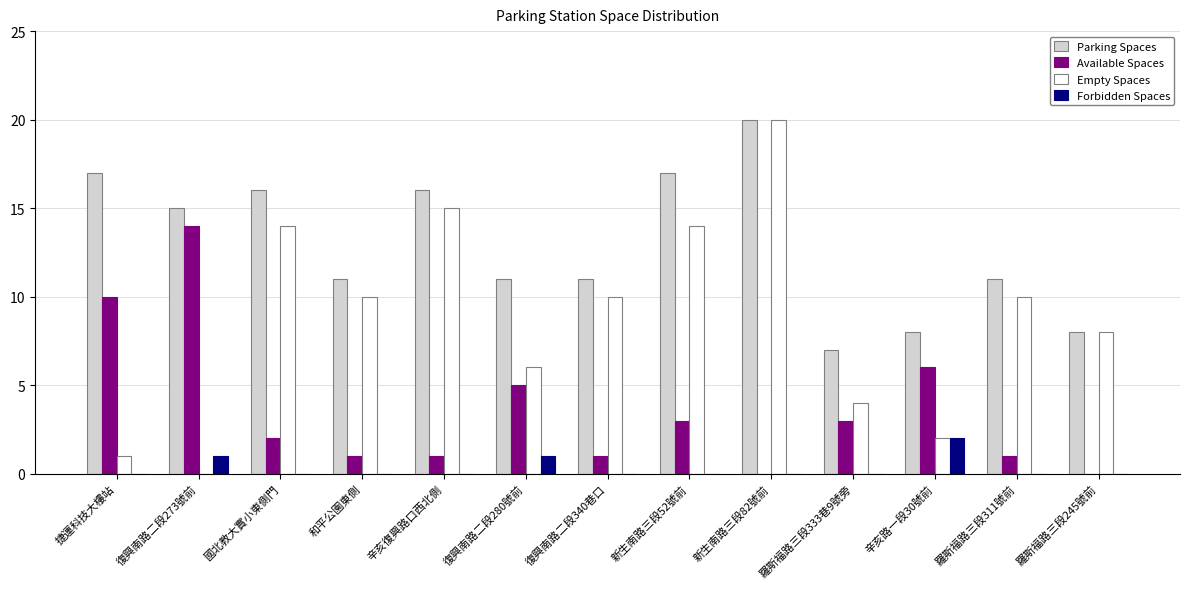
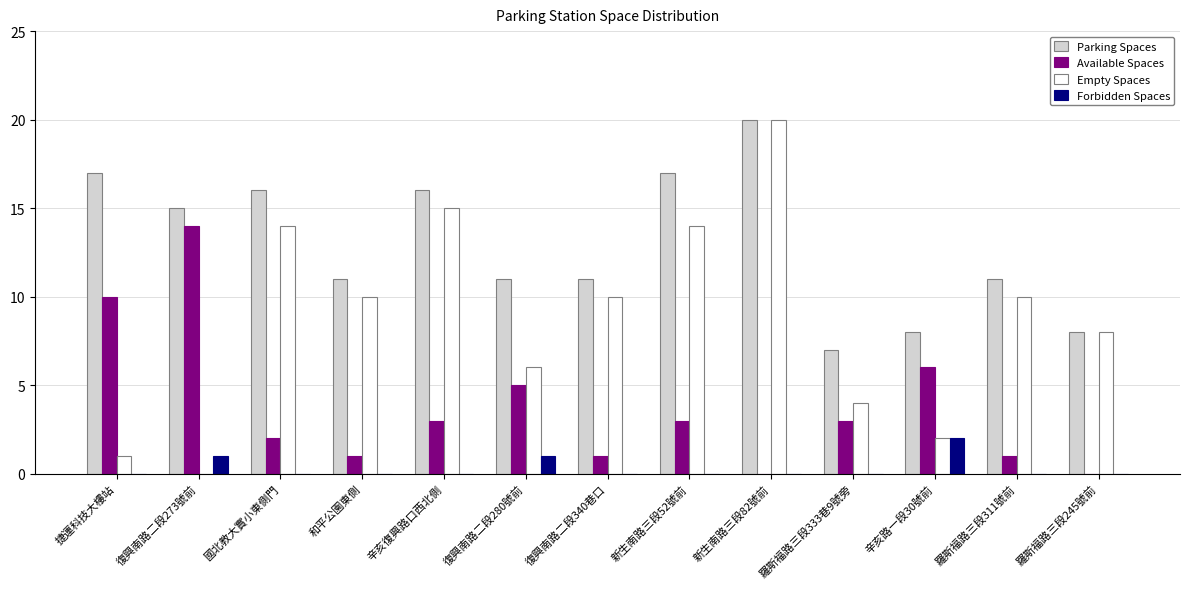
  {
    "Parking Spaces": {
      "捷運科技大樓站": 17,
      "復興南路二段273號前": 15,
      "國北教大實小東側門": 16,
      "和平公園東側": 11,
      "辛亥復興路口西北側": 16,
      "復興南路二段280號前": 11,
      "復興南路二段340巷口": 11,
      "新生南路三段52號前": 17,
      "新生南路三段82號前": 20,
      "羅斯福路三段333巷9號旁": 7,
      "辛亥路一段30號前": 8,
      "羅斯福路三段311號前": 11,
      "羅斯福路三段245號前": 8
    },
    "Available Spaces": {
      "捷運科技大樓站": 10,
      "復興南路二段273號前": 14,
      "國北教大實小東側門": 2,
      "和平公園東側": 1,
-     "辛亥復興路口西北側": 1,
+     "辛亥復興路口西北側": 3,
      "復興南路二段280號前": 5,
      "復興南路二段340巷口": 1,
      "新生南路三段52號前": 3,
      "新生南路三段82號前": 0,
      "羅斯福路三段333巷9號旁": 3,
      "辛亥路一段30號前": 6,
      "羅斯福路三段311號前": 1,
      "羅斯福路三段245號前": 0
    },
    "Empty Spaces": {
      "捷運科技大樓站": 1,
      "復興南路二段273號前": 0,
      "國北教大實小東側門": 14,
      "和平公園東側": 10,
      "辛亥復興路口西北側": 15,
      "復興南路二段280號前": 6,
      "復興南路二段340巷口": 10,
      "新生南路三段52號前": 14,
      "新生南路三段82號前": 20,
      "羅斯福路三段333巷9號旁": 4,
      "辛亥路一段30號前": 2,
      "羅斯福路三段311號前": 10,
      "羅斯福路三段245號前": 8
    },
    "Forbidden Spaces": {
      "捷運科技大樓站": 0,
      "復興南路二段273號前": 1,
      "國北教大實小東側門": 0,
      "和平公園東側": 0,
      "辛亥復興路口西北側": 0,
      "復興南路二段280號前": 1,
      "復興南路二段340巷口": 0,
      "新生南路三段52號前": 0,
      "新生南路三段82號前": 0,
      "羅斯福路三段333巷9號旁": 0,
      "辛亥路一段30號前": 2,
      "羅斯福路三段311號前": 0,
      "羅斯福路三段245號前": 0
    }
  }
